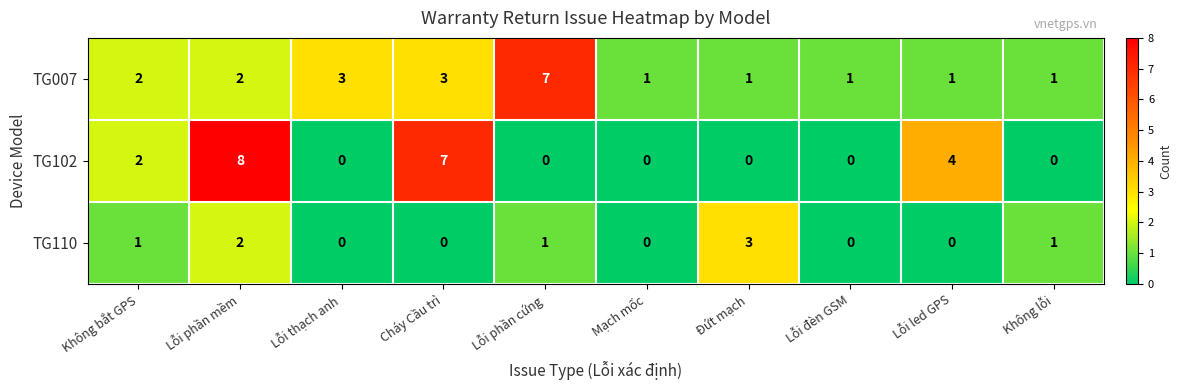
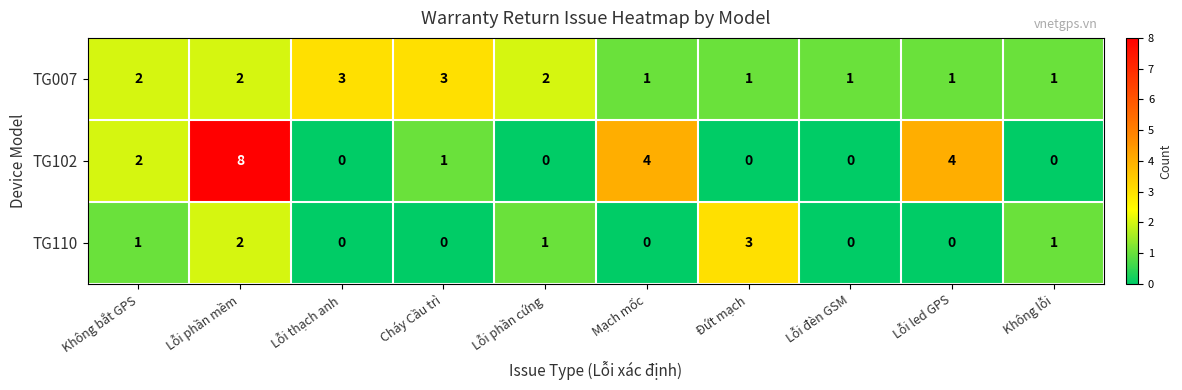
  {
    "TG007": {
      "Không bắt GPS": 2,
      "Lỗi phần mềm": 2,
      "Lỗi thạch anh": 3,
      "Cháy Cầu trì": 3,
-     "Lỗi phần cứng": 7,
+     "Lỗi phần cứng": 2,
      "Mạch mốc": 1,
      "Đứt mạch": 1,
      "Lỗi đèn GSM": 1,
      "Lỗi led GPS": 1,
      "Không lỗi": 1
    },
    "TG102": {
      "Không bắt GPS": 2,
      "Lỗi phần mềm": 8,
      "Lỗi thạch anh": 0,
-     "Cháy Cầu trì": 7,
+     "Cháy Cầu trì": 1,
      "Lỗi phần cứng": 0,
-     "Mạch mốc": 0,
+     "Mạch mốc": 4,
      "Đứt mạch": 0,
      "Lỗi đèn GSM": 0,
      "Lỗi led GPS": 4,
      "Không lỗi": 0
    },
    "TG110": {
      "Không bắt GPS": 1,
      "Lỗi phần mềm": 2,
      "Lỗi thạch anh": 0,
      "Cháy Cầu trì": 0,
      "Lỗi phần cứng": 1,
      "Mạch mốc": 0,
      "Đứt mạch": 3,
      "Lỗi đèn GSM": 0,
      "Lỗi led GPS": 0,
      "Không lỗi": 1
    }
  }
